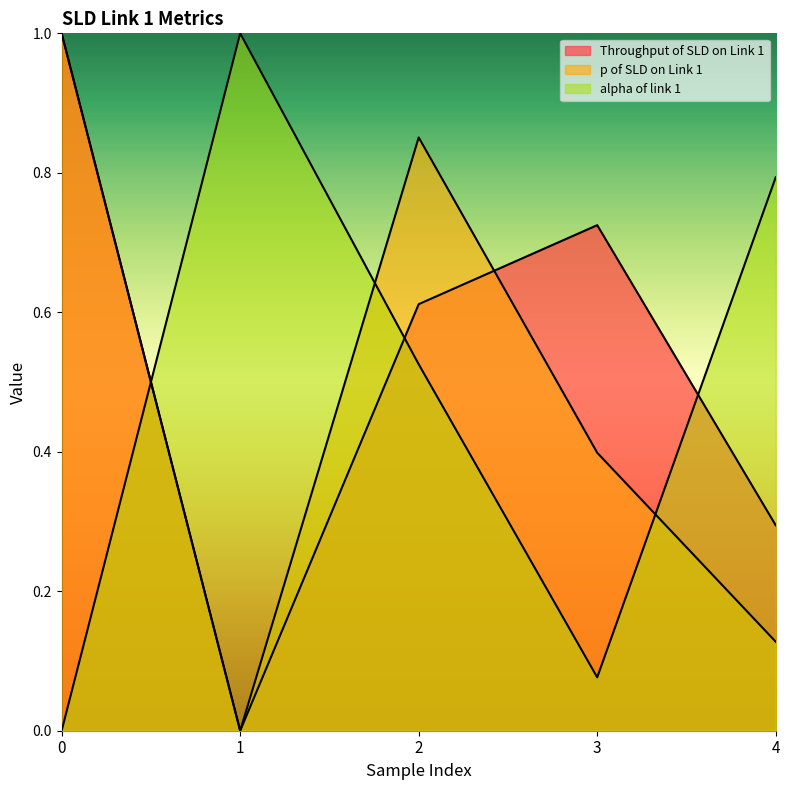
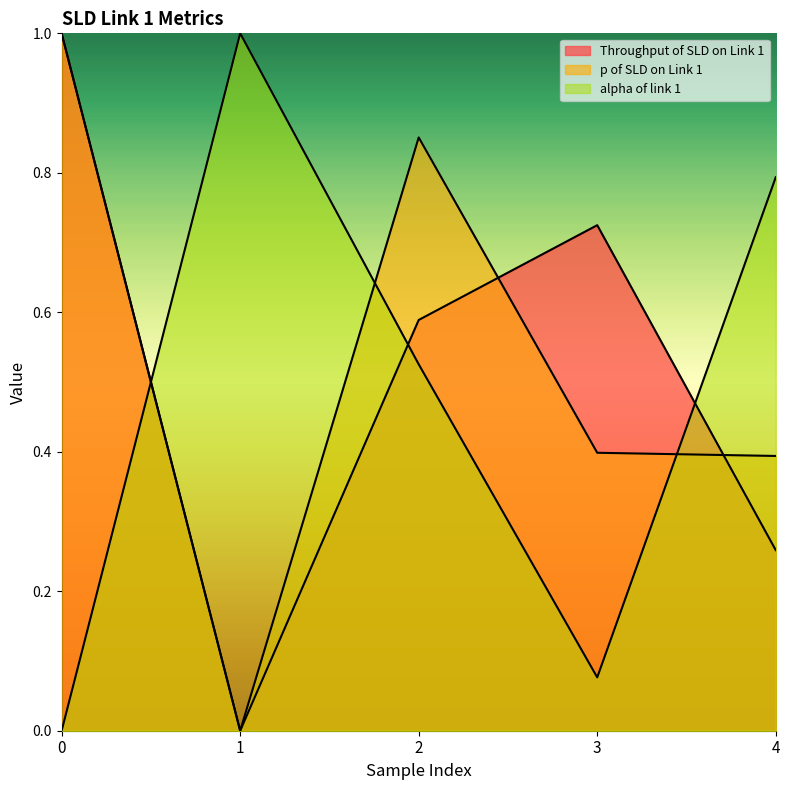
  {
    "Throughput of SLD on Link 1": {
-     "2": 0.61,
+     "2": 0.59,
      "3": 0.72,
-     "4": 0.29
+     "4": 0.26
    },
    "p of SLD on Link 1": {
      "2": 0.85,
      "3": 0.40,
-     "4": 0.13
+     "4": 0.39
    },
    "alpha of link 1": {
      "0": 0.00,
      "1": 1.00,
      "2": 0.53,
      "3": 0.08,
      "4": 0.79
    }
  }
